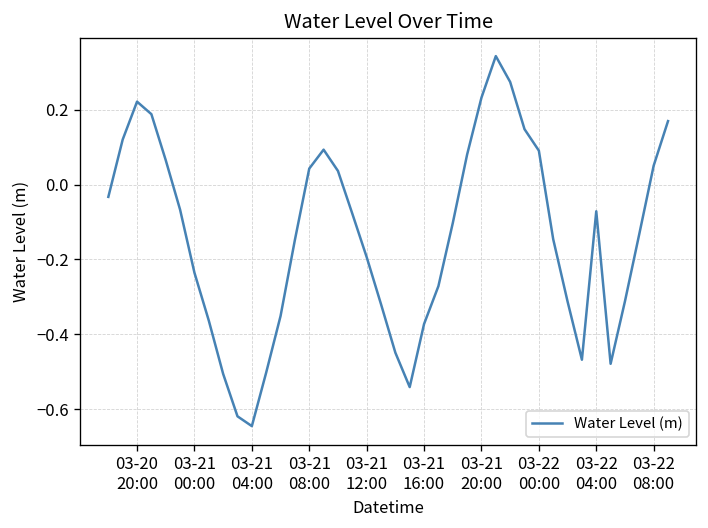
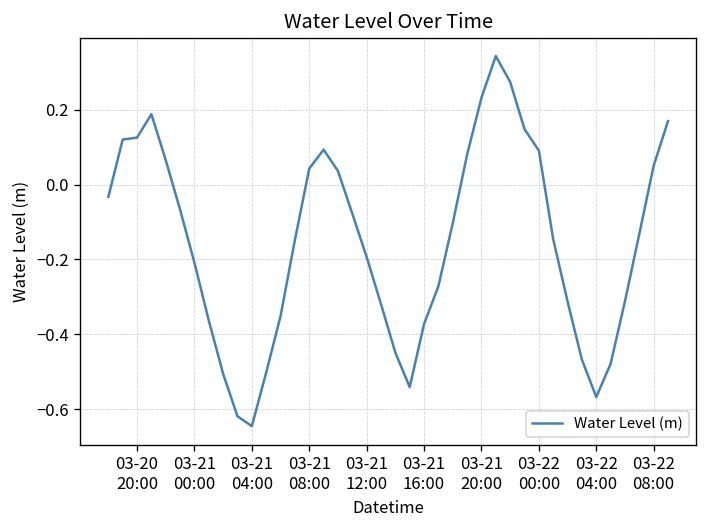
  {
-   "03-20 20:00": 0.22,
-   "03-21 00:00": -0.24,
+   "03-20 20:00": 0.13,
+   "03-21 00:00": -0.21,
    "03-21 04:00": -0.64,
    "03-21 08:00": 0.04,
    "03-21 12:00": -0.19,
    "03-21 16:00": -0.37,
    "03-21 20:00": 0.23,
    "03-22 00:00": 0.09,
-   "03-22 04:00": -0.07,
+   "03-22 04:00": -0.57,
    "03-22 08:00": 0.05
  }
